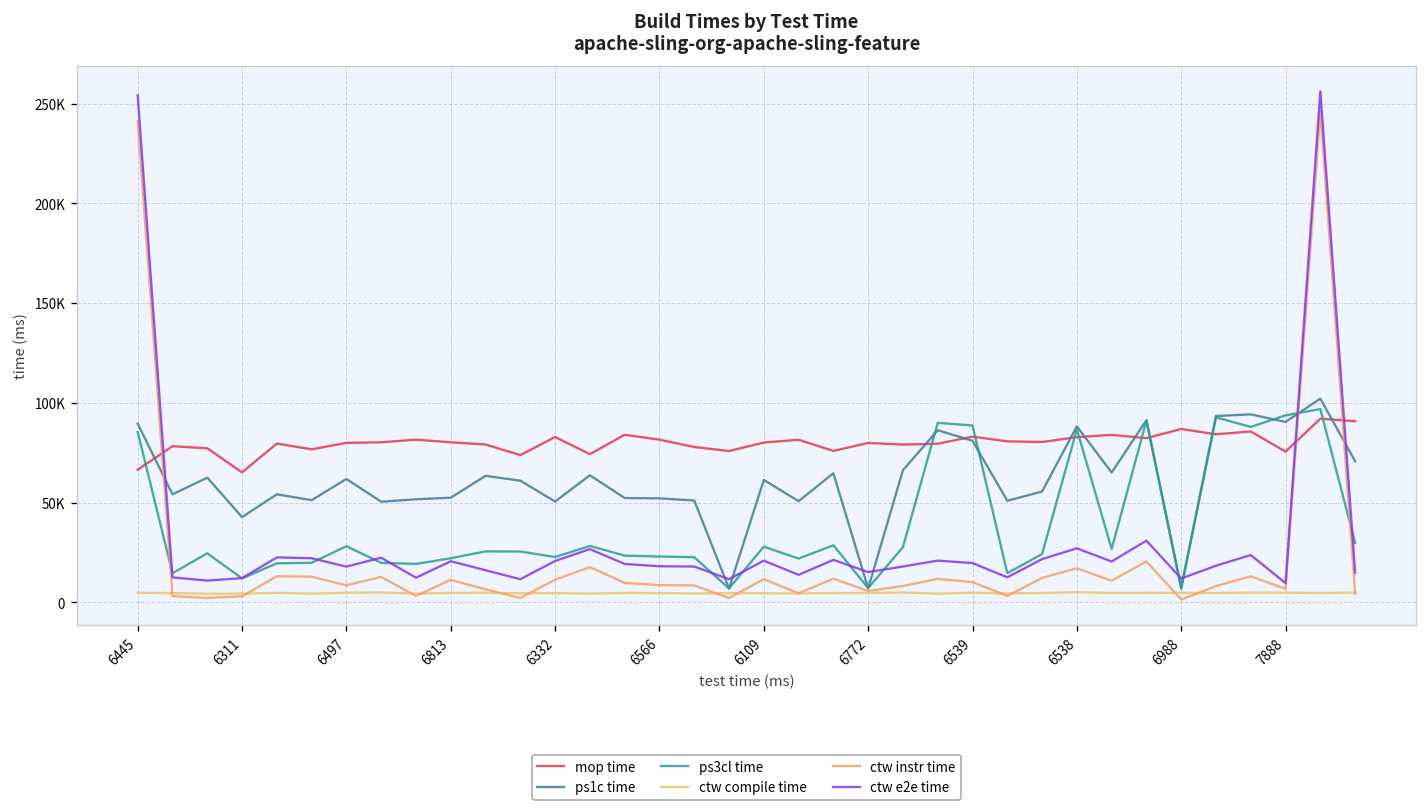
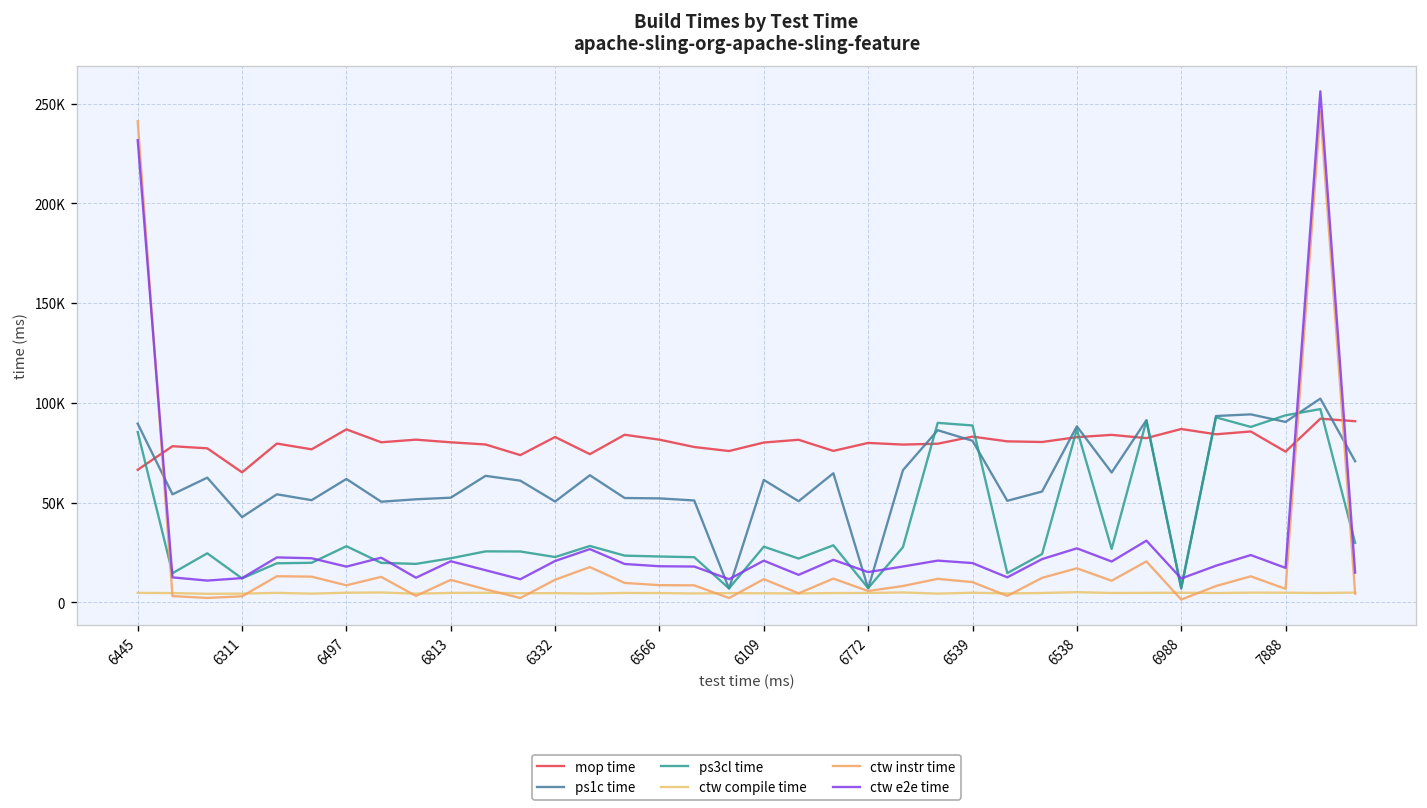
  {
    "mop time": {
      "6445": 66000,
      "6311": 65000,
-     "6497": 80000,
+     "6497": 87000,
      "6813": 80000,
      "6332": 83000,
      "6566": 82000,
      "6109": 80000,
      "6772": 80000,
      "6539": 83000,
      "6538": 83000,
      "6988": 87000,
      "7888": 76000
    },
    "ctw e2e time": {
-     "6445": 254000,
+     "6445": 232000,
      "6497": 18000,
      "6332": 21000,
      "6566": 18000,
      "6109": 21000,
      "6772": 15000,
      "6539": 20000,
      "6538": 27000,
      "6988": 12000,
-     "7888": 10000
+     "7888": 17000
    }
  }
